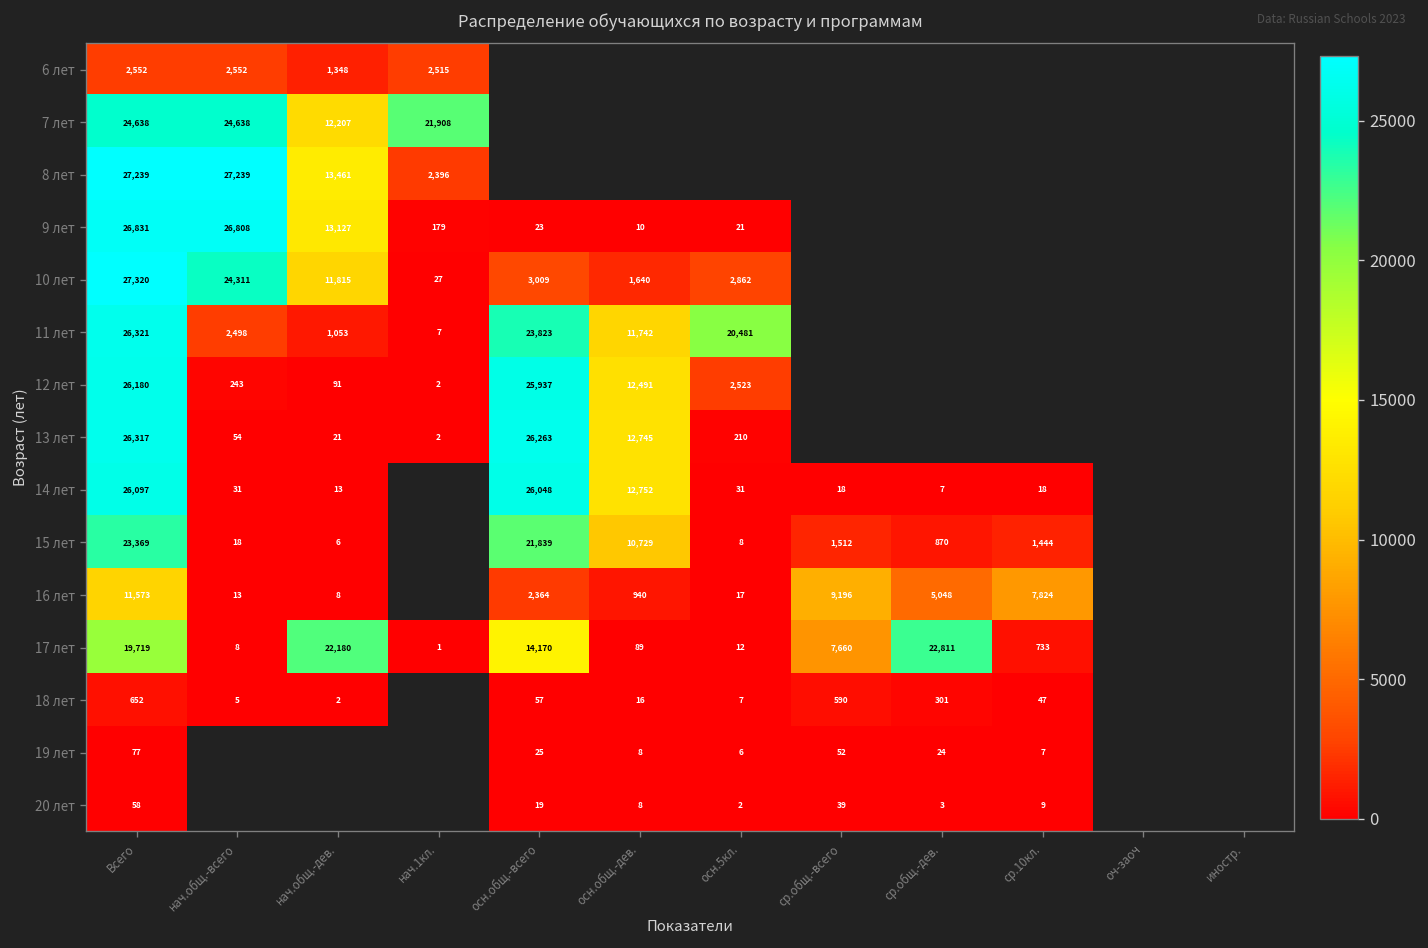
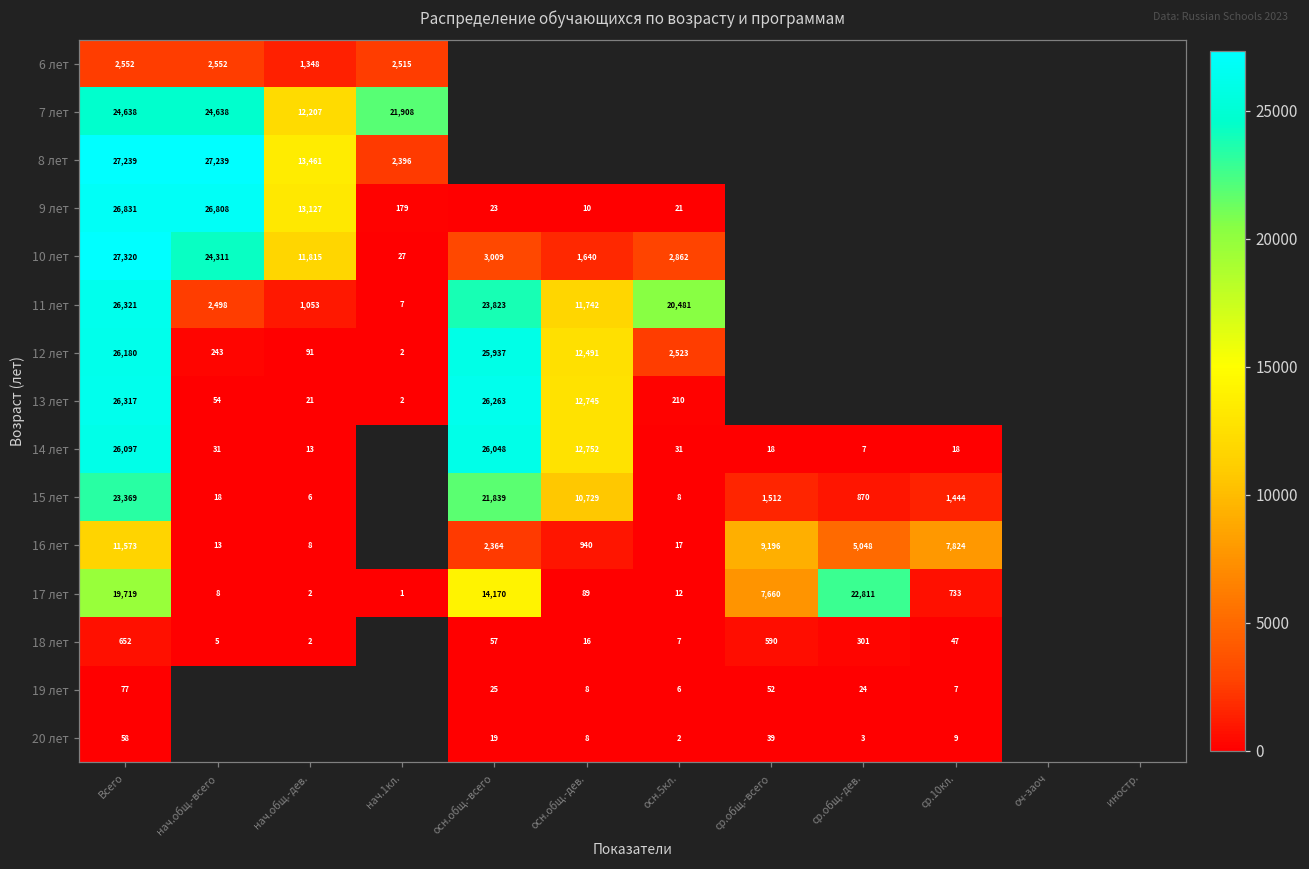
  {
    "6 лет": {
      "Всего": "2,552",
      "нач.общ.-всего": "2,552",
      "нач.общ.-дев.": "1,348",
      "нач.1кл.": "2,515"
    },
    "7 лет": {
      "Всего": "24,638",
      "нач.общ.-всего": "24,638",
      "нач.общ.-дев.": "12,207",
      "нач.1кл.": "21,908"
    },
    "8 лет": {
      "Всего": "27,239",
      "нач.общ.-всего": "27,239",
      "нач.общ.-дев.": "13,461",
      "нач.1кл.": "2,396"
    },
    "9 лет": {
      "Всего": "26,831",
      "нач.общ.-всего": "26,808",
      "нач.общ.-дев.": "13,127",
      "нач.1кл.": "179",
      "осн.общ.-всего": "23",
      "осн.общ.-дев.": "10",
      "осн.5кл.": "21"
    },
    "10 лет": {
      "Всего": "27,320",
      "нач.общ.-всего": "24,311",
      "нач.общ.-дев.": "11,815",
      "нач.1кл.": "27",
      "осн.общ.-всего": "3,009",
      "осн.общ.-дев.": "1,640",
      "осн.5кл.": "2,862"
    },
    "11 лет": {
      "Всего": "26,321",
      "нач.общ.-всего": "2,498",
      "нач.общ.-дев.": "1,053",
      "нач.1кл.": "7",
      "осн.общ.-всего": "23,823",
      "осн.общ.-дев.": "11,742",
      "осн.5кл.": "20,481"
    },
    "12 лет": {
      "Всего": "26,180",
      "нач.общ.-всего": "243",
      "нач.общ.-дев.": "91",
      "нач.1кл.": "2",
      "осн.общ.-всего": "25,937",
      "осн.общ.-дев.": "12,491",
      "осн.5кл.": "2,523"
    },
    "13 лет": {
      "Всего": "26,317",
      "нач.общ.-всего": "54",
      "нач.общ.-дев.": "21",
      "нач.1кл.": "2",
      "осн.общ.-всего": "26,263",
      "осн.общ.-дев.": "12,745",
      "осн.5кл.": "210"
    },
    "14 лет": {
      "Всего": "26,097",
      "нач.общ.-всего": "31",
      "нач.общ.-дев.": "13",
      "осн.общ.-всего": "26,048",
      "осн.общ.-дев.": "12,752",
      "осн.5кл.": "31",
      "ср.общ.-всего": "18",
      "ср.общ.-дев.": "7",
      "ср.10кл.": "18"
    },
    "15 лет": {
      "Всего": "23,369",
      "нач.общ.-всего": "18",
      "нач.общ.-дев.": "6",
      "осн.общ.-всего": "21,839",
      "осн.общ.-дев.": "10,729",
      "осн.5кл.": "8",
      "ср.общ.-всего": "1,512",
      "ср.общ.-дев.": "870",
      "ср.10кл.": "1,444"
    },
    "16 лет": {
      "Всего": "11,573",
      "нач.общ.-всего": "13",
      "нач.общ.-дев.": "8",
      "осн.общ.-всего": "2,364",
      "осн.общ.-дев.": "940",
      "осн.5кл.": "17",
      "ср.общ.-всего": "9,196",
      "ср.общ.-дев.": "5,048",
      "ср.10кл.": "7,824"
    },
    "17 лет": {
      "Всего": "19,719",
      "нач.общ.-всего": "8",
-     "нач.общ.-дев.": "22,180",
+     "нач.общ.-дев.": "2",
      "нач.1кл.": "1",
      "осн.общ.-всего": "14,170",
      "осн.общ.-дев.": "89",
      "осн.5кл.": "12",
      "ср.общ.-всего": "7,660",
      "ср.общ.-дев.": "22,811",
      "ср.10кл.": "733"
    },
    "18 лет": {
      "Всего": "652",
      "нач.общ.-всего": "5",
      "нач.общ.-дев.": "2",
      "осн.общ.-всего": "57",
      "осн.общ.-дев.": "16",
      "осн.5кл.": "7",
      "ср.общ.-всего": "590",
      "ср.общ.-дев.": "301",
      "ср.10кл.": "47"
    },
    "19 лет": {
      "Всего": "77",
      "осн.общ.-всего": "25",
      "осн.общ.-дев.": "8",
      "осн.5кл.": "6",
      "ср.общ.-всего": "52",
      "ср.общ.-дев.": "24",
      "ср.10кл.": "7"
    },
    "20 лет": {
      "Всего": "58",
      "осн.общ.-всего": "19",
      "осн.общ.-дев.": "8",
      "осн.5кл.": "2",
      "ср.общ.-всего": "39",
      "ср.общ.-дев.": "3",
      "ср.10кл.": "9"
    }
  }
